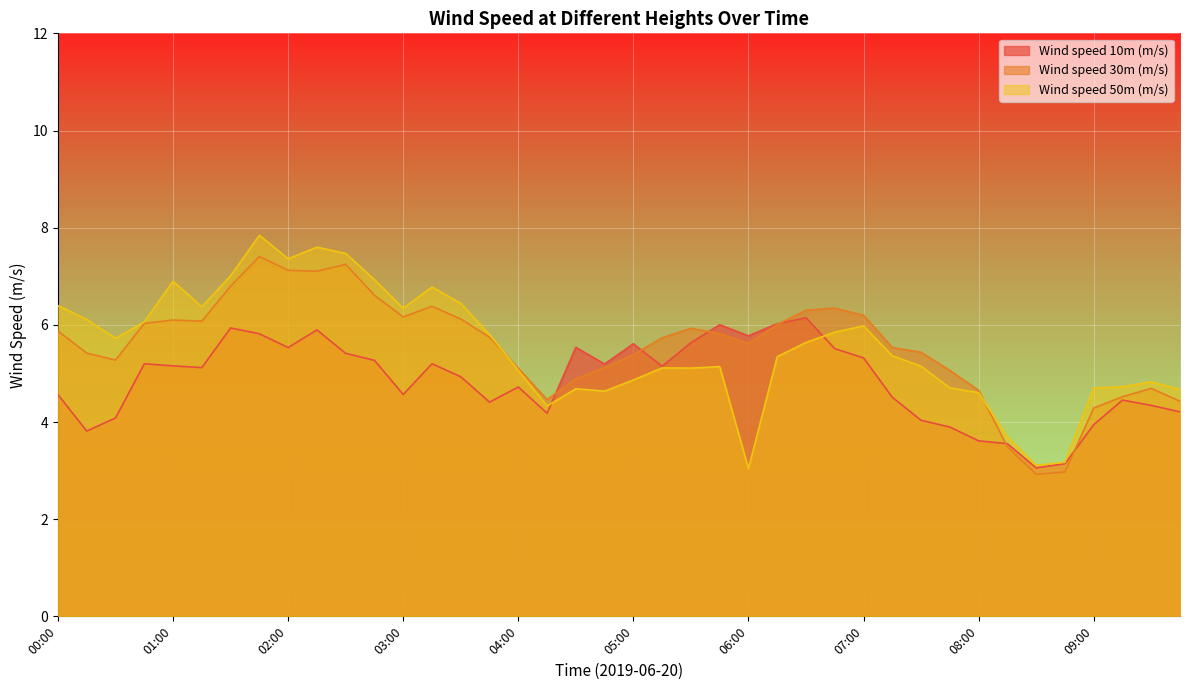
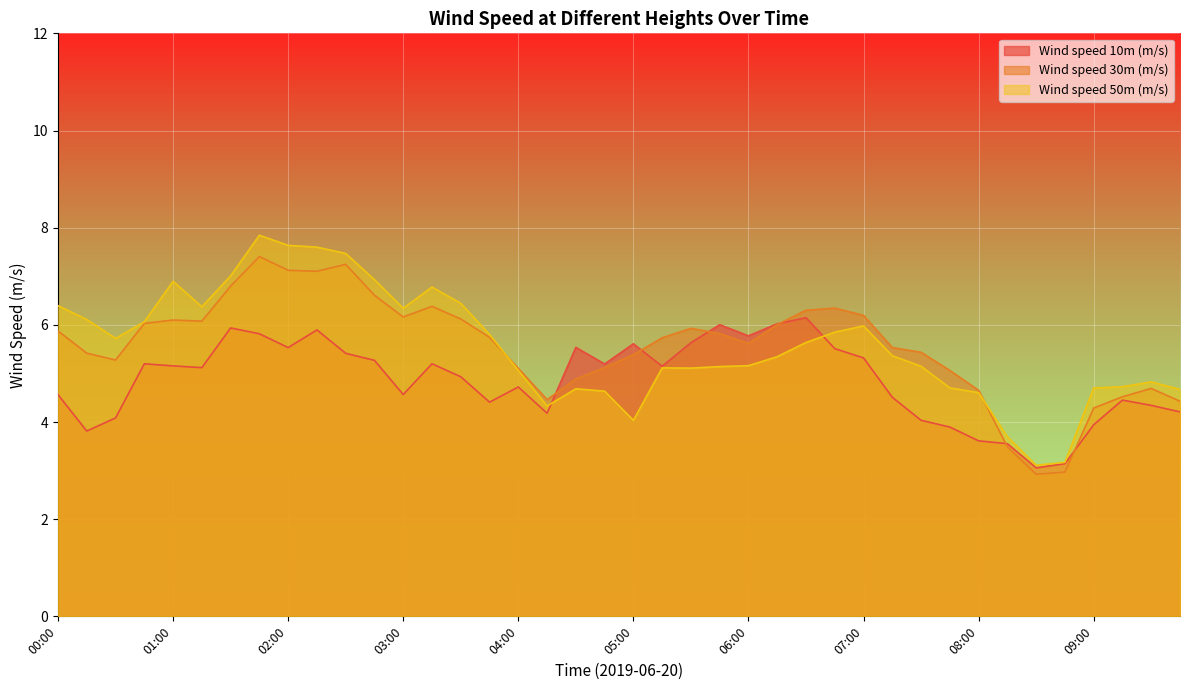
  {
    "Wind speed 50m (m/s)": {
      "00:00": 6.4,
      "01:00": 6.9,
-     "02:00": 7.4,
+     "02:00": 7.6,
      "03:00": 6.3,
-     "05:00": 4.9,
-     "06:00": 3.0,
+     "05:00": 4.0,
+     "06:00": 5.2,
      "07:00": 6.0,
      "09:00": 4.7
    }
  }
